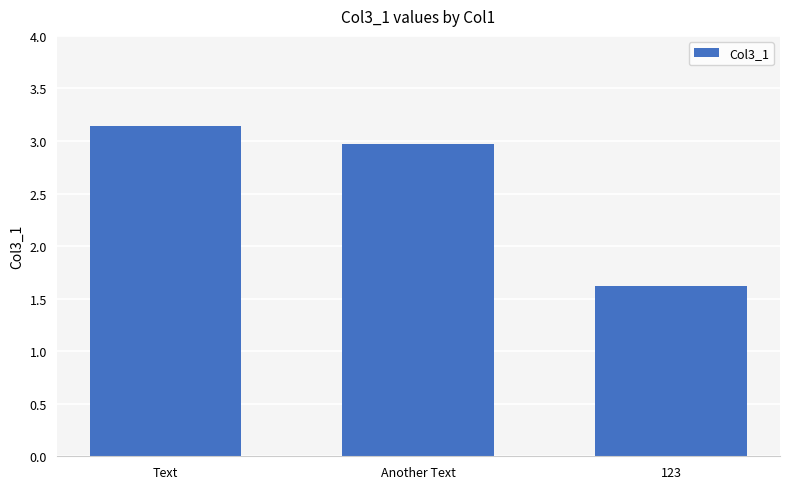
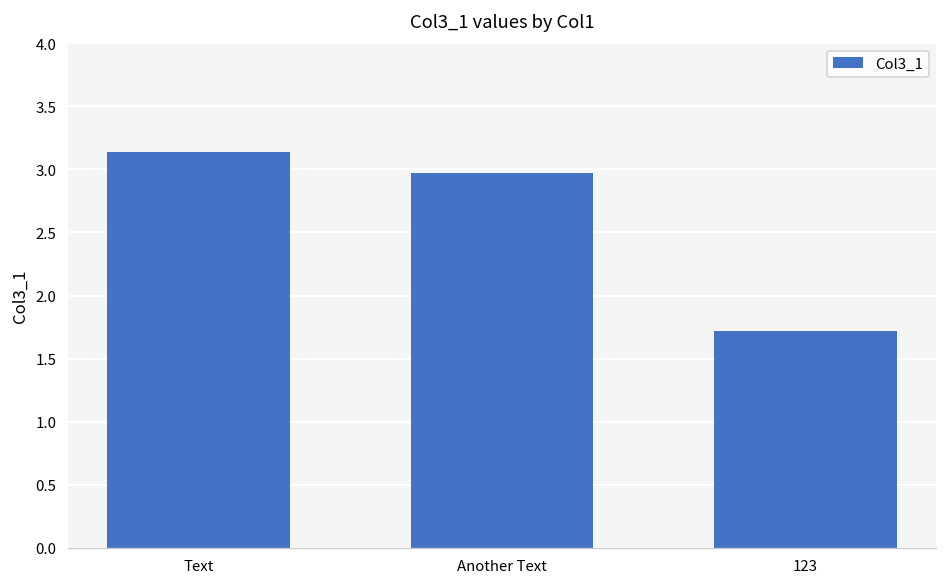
  {
    "Text": 3.14,
    "Another Text": 2.97,
-   "123": 1.62
+   "123": 1.72
  }
